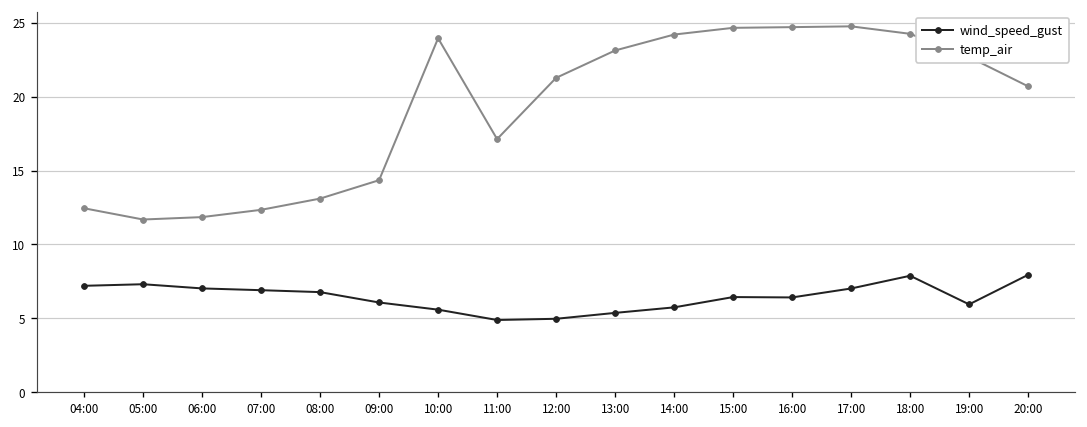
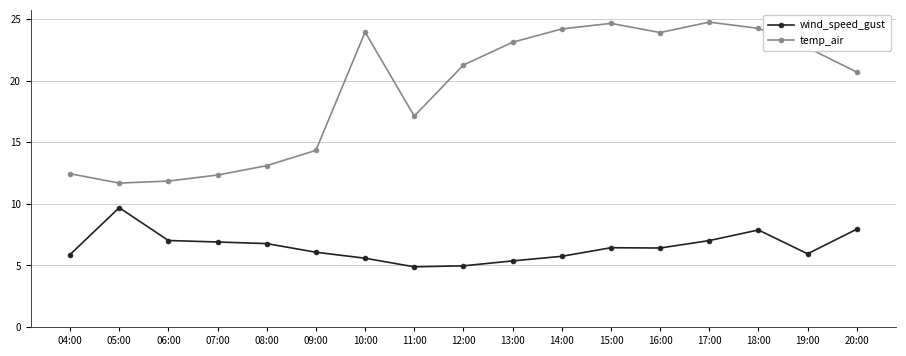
  {
    "wind_speed_gust": {
-     "04:00": 7.2,
-     "05:00": 7.3,
+     "04:00": 5.9,
+     "05:00": 9.7,
      "06:00": 7.0,
      "07:00": 6.9,
      "08:00": 6.8,
      "09:00": 6.1,
      "10:00": 5.6,
      "11:00": 4.9,
      "12:00": 5.0,
      "13:00": 5.4,
      "14:00": 5.7,
      "15:00": 6.4,
      "16:00": 6.4,
      "17:00": 7.0,
      "18:00": 7.9,
      "19:00": 5.9,
      "20:00": 7.9
    },
    "temp_air": {
      "04:00": 12.4,
      "05:00": 11.7,
      "06:00": 11.8,
      "07:00": 12.3,
      "08:00": 13.1,
      "09:00": 14.3,
      "10:00": 24.0,
      "11:00": 17.1,
      "12:00": 21.3,
      "13:00": 23.1,
      "14:00": 24.2,
      "15:00": 24.7,
-     "16:00": 24.7,
+     "16:00": 23.9,
      "17:00": 24.8,
      "18:00": 24.3,
      "20:00": 20.7
    }
  }
